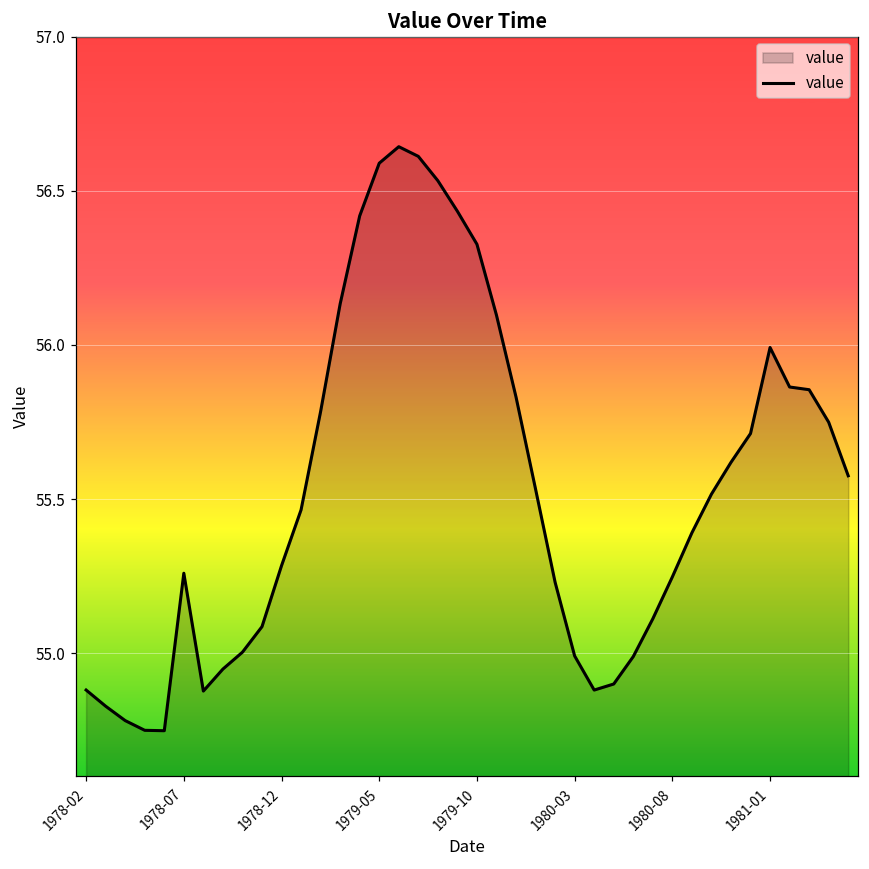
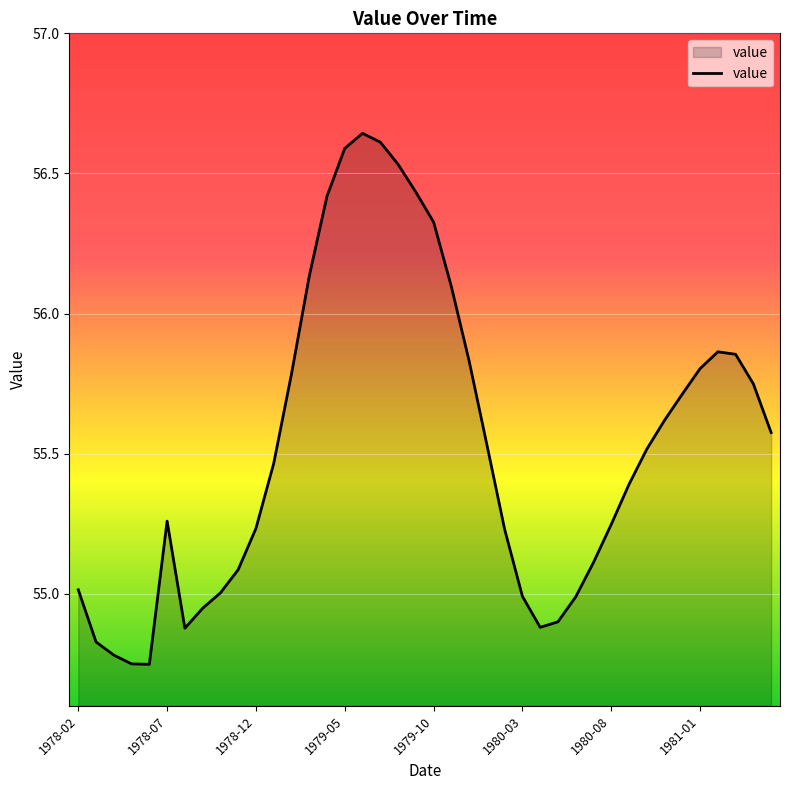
  {
-   "1978-02": 54.88,
+   "1978-02": 55.01,
    "1978-07": 55.26,
-   "1978-12": 55.28,
+   "1978-12": 55.23,
    "1979-05": 56.59,
    "1979-10": 56.33,
    "1980-03": 54.99,
    "1980-08": 55.25,
-   "1981-01": 55.99
+   "1981-01": 55.80
  }
